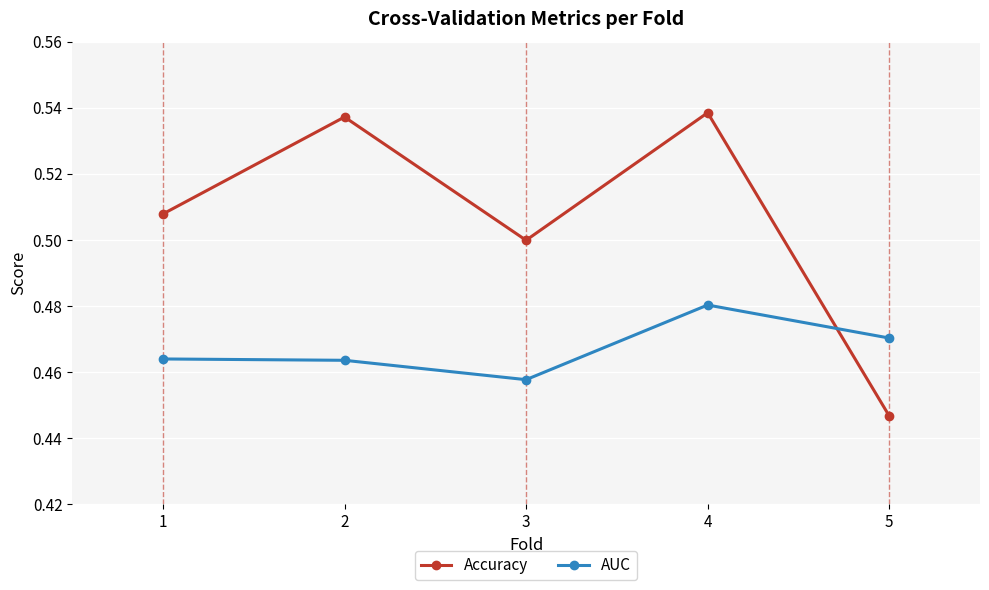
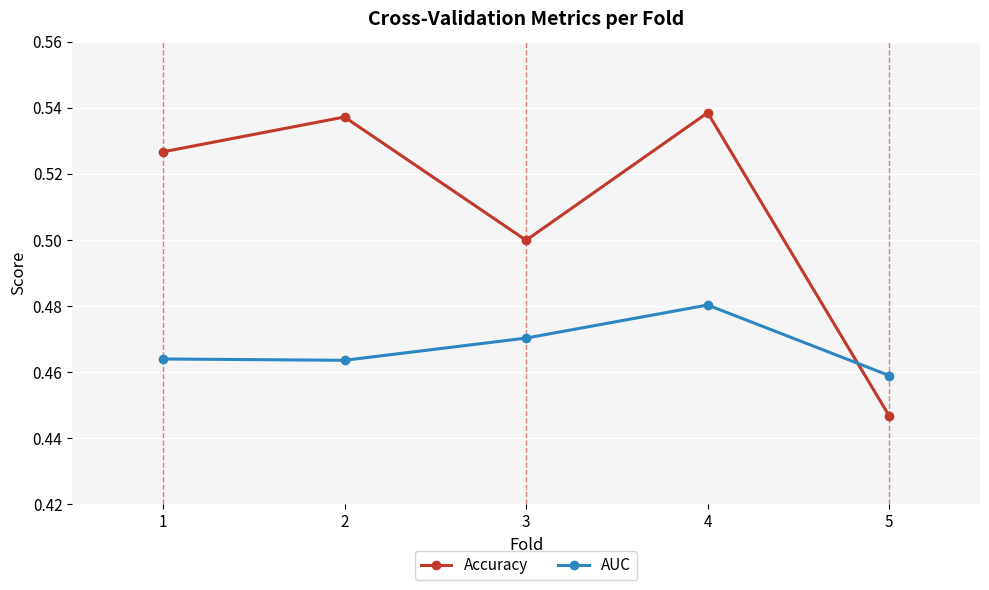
  {
    "Accuracy": {
-     "1": 0.508,
+     "1": 0.527,
      "2": 0.537,
      "3": 0.500,
      "4": 0.538,
      "5": 0.447
    },
    "AUC": {
      "1": 0.464,
      "2": 0.464,
-     "3": 0.458,
+     "3": 0.470,
      "4": 0.480,
-     "5": 0.470
+     "5": 0.459
    }
  }
